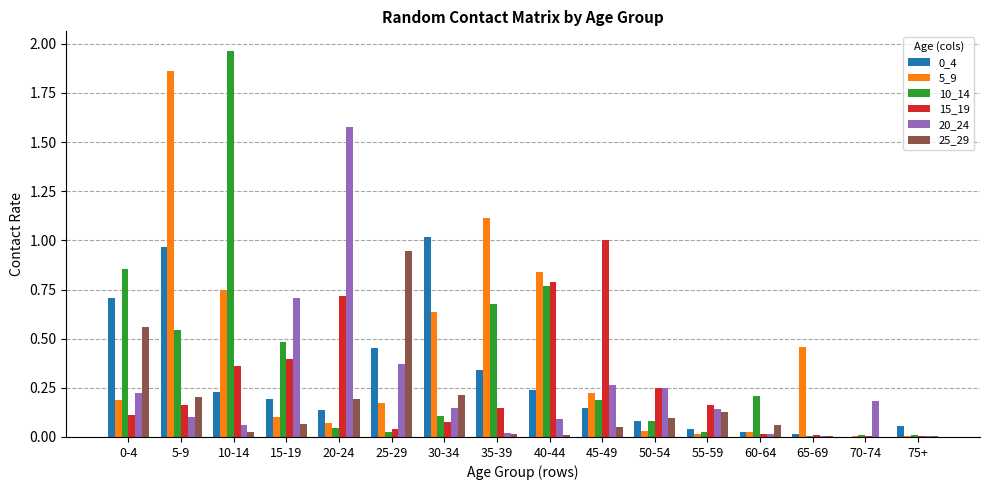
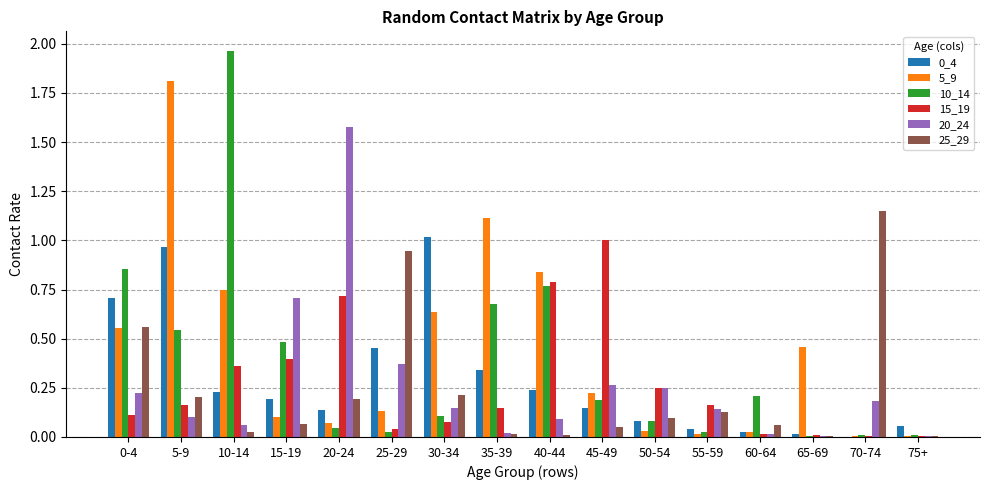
  {
    "0_4": {
      "0-4": 0.71,
      "5-9": 0.97,
      "10-14": 0.23,
      "15-19": 0.19,
      "20-24": 0.14,
      "25-29": 0.45,
      "30-34": 1.02,
      "35-39": 0.34,
      "40-44": 0.24,
      "45-49": 0.15,
      "50-54": 0.08,
      "55-59": 0.04,
      "60-64": 0.02,
      "65-69": 0.02,
      "75+": 0.06
    },
    "5_9": {
-     "0-4": 0.19,
-     "5-9": 1.86,
+     "0-4": 0.56,
+     "5-9": 1.81,
      "10-14": 0.75,
      "15-19": 0.10,
      "20-24": 0.07,
-     "25-29": 0.17,
+     "25-29": 0.13,
      "30-34": 0.63,
      "35-39": 1.11,
      "40-44": 0.84,
      "45-49": 0.22,
      "50-54": 0.03,
      "55-59": 0.01,
      "60-64": 0.02,
      "65-69": 0.46
    },
    "10_14": {
      "0-4": 0.86,
      "5-9": 0.55,
      "10-14": 1.96,
      "15-19": 0.48,
      "20-24": 0.04,
      "25-29": 0.03,
      "30-34": 0.11,
      "35-39": 0.68,
      "40-44": 0.77,
      "45-49": 0.19,
      "50-54": 0.08,
      "55-59": 0.02,
      "60-64": 0.21
    },
    "15_19": {
      "0-4": 0.11,
      "5-9": 0.16,
      "10-14": 0.36,
      "15-19": 0.40,
      "20-24": 0.72,
      "25-29": 0.04,
      "30-34": 0.08,
      "35-39": 0.15,
      "40-44": 0.79,
      "45-49": 1.00,
      "50-54": 0.25,
      "55-59": 0.16,
      "60-64": 0.02
    },
    "20_24": {
      "0-4": 0.22,
      "5-9": 0.10,
      "10-14": 0.06,
      "15-19": 0.70,
      "20-24": 1.58,
      "25-29": 0.37,
      "30-34": 0.15,
      "35-39": 0.02,
      "40-44": 0.09,
      "45-49": 0.27,
      "50-54": 0.25,
      "55-59": 0.14,
      "60-64": 0.01,
      "70-74": 0.18
    },
    "25_29": {
      "0-4": 0.56,
      "5-9": 0.20,
      "10-14": 0.03,
      "15-19": 0.07,
      "20-24": 0.19,
      "25-29": 0.95,
      "30-34": 0.21,
      "35-39": 0.02,
      "45-49": 0.05,
      "50-54": 0.10,
      "55-59": 0.13,
      "60-64": 0.06,
-     "70-74": 0.00
+     "70-74": 1.15
    }
  }
